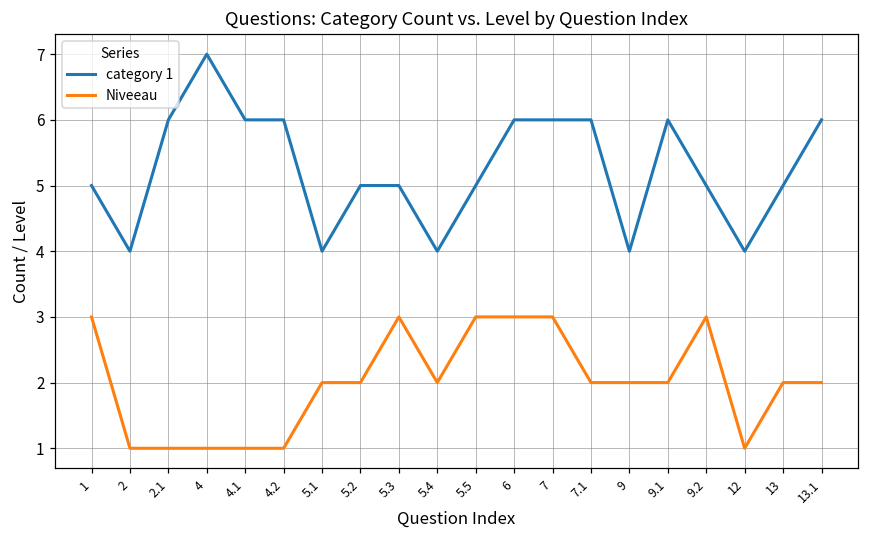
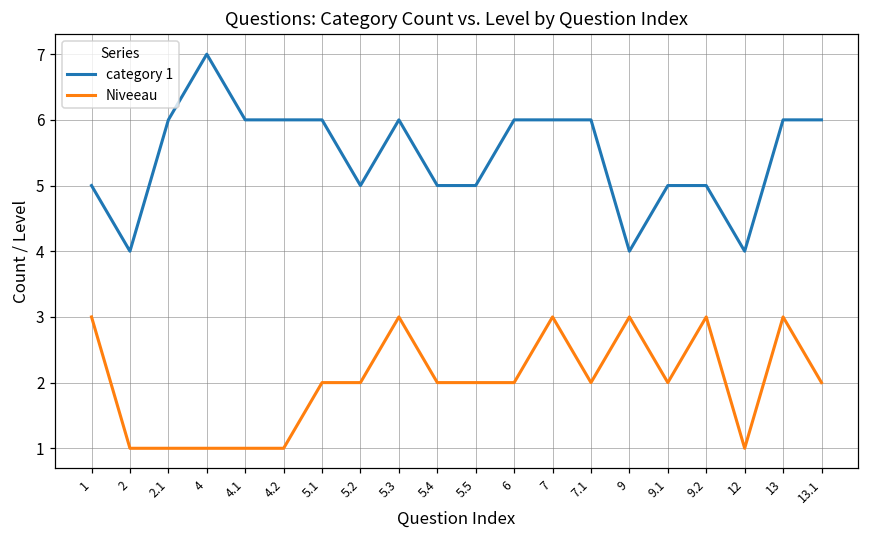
  {
    "category 1": {
      "1": 5,
      "2": 4,
      "2.1": 6,
      "4": 7,
      "4.1": 6,
      "4.2": 6,
-     "5.1": 4,
+     "5.1": 6,
      "5.2": 5,
-     "5.3": 5,
-     "5.4": 4,
+     "5.3": 6,
+     "5.4": 5,
      "5.5": 5,
      "6": 6,
      "7": 6,
      "7.1": 6,
      "9": 4,
-     "9.1": 6,
+     "9.1": 5,
      "9.2": 5,
      "12": 4,
-     "13": 5,
+     "13": 6,
      "13.1": 6
    },
    "Niveeau": {
      "1": 3,
      "2": 1,
      "2.1": 1,
      "4": 1,
      "4.1": 1,
      "4.2": 1,
      "5.1": 2,
      "5.2": 2,
      "5.3": 3,
      "5.4": 2,
-     "5.5": 3,
-     "6": 3,
+     "5.5": 2,
+     "6": 2,
      "7": 3,
      "7.1": 2,
-     "9": 2,
+     "9": 3,
      "9.1": 2,
      "9.2": 3,
      "12": 1,
-     "13": 2,
+     "13": 3,
      "13.1": 2
    }
  }
